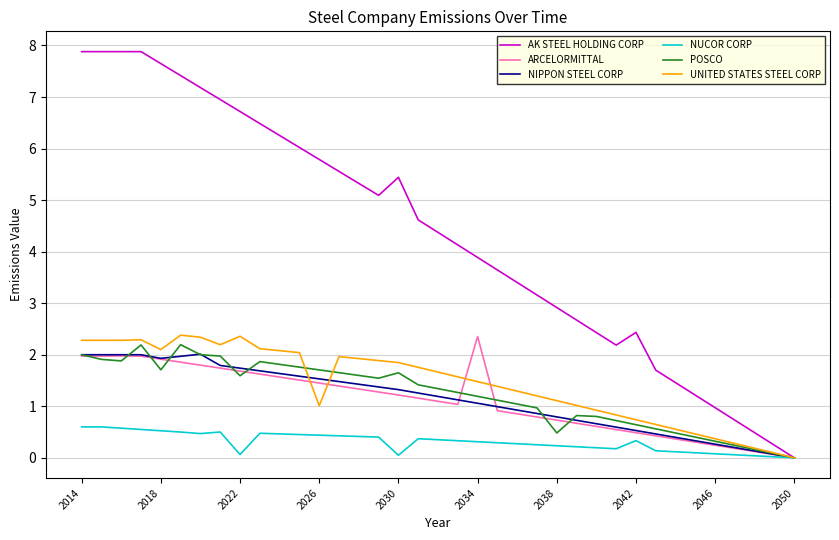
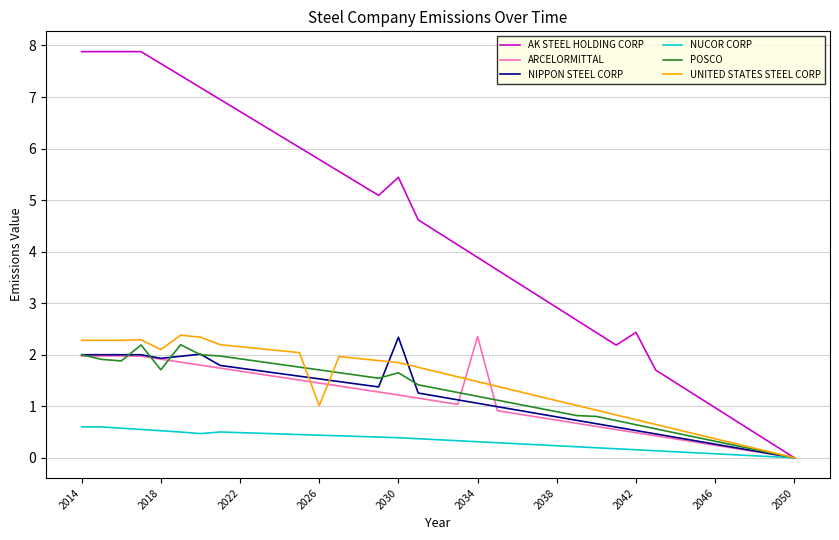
  {
    "AK STEEL HOLDING CORP": {
      "2014": 7.9,
      "2018": 7.6,
      "2022": 6.7,
      "2026": 5.8,
      "2030": 5.4,
      "2034": 3.9,
      "2038": 2.9,
      "2042": 2.4,
      "2046": 1.0
    },
    "ARCELORMITTAL": {
      "2022": 1.7,
      "2026": 1.5,
      "2030": 1.2,
      "2034": 2.4,
      "2038": 0.7
    },
    "NIPPON STEEL CORP": {
      "2022": 1.7,
      "2026": 1.5,
-     "2030": 1.3,
+     "2030": 2.3,
      "2034": 1.1,
      "2038": 0.8
    },
    "NUCOR CORP": {
      "2014": 0.6,
      "2018": 0.5,
-     "2022": 0.1,
+     "2022": 0.5,
      "2026": 0.4,
-     "2030": 0.1,
+     "2030": 0.4,
      "2034": 0.3,
      "2038": 0.2,
-     "2042": 0.3,
+     "2042": 0.2,
      "2046": 0.1
    },
    "POSCO": {
      "2018": 1.7,
-     "2022": 1.6,
+     "2022": 1.9,
      "2026": 1.7,
      "2030": 1.6,
      "2034": 1.2,
-     "2038": 0.5,
+     "2038": 0.9,
      "2042": 0.6
    },
    "UNITED STATES STEEL CORP": {
      "2014": 2.3,
      "2018": 2.1,
-     "2022": 2.4,
+     "2022": 2.2,
      "2026": 1.0,
      "2030": 1.8,
      "2034": 1.5,
      "2038": 1.1,
      "2042": 0.7
    }
  }
